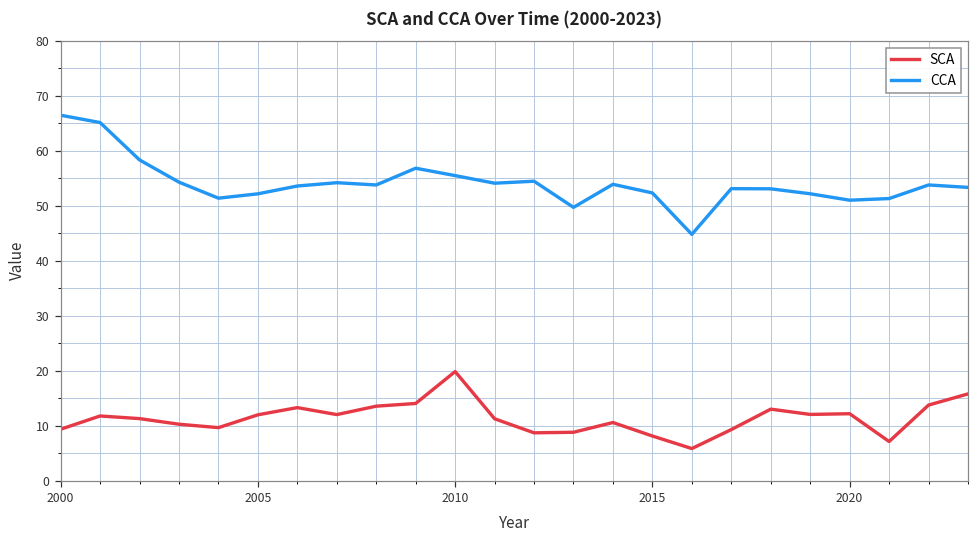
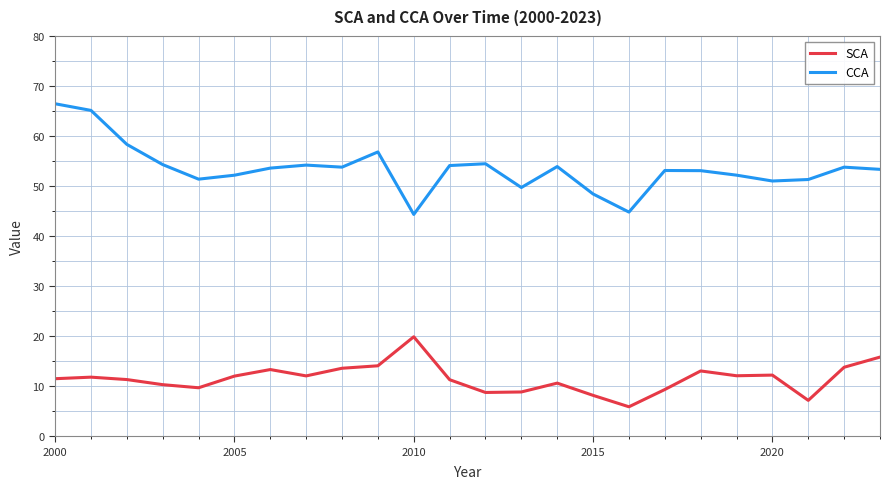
  {
    "SCA": {
-     "2000": 9,
+     "2000": 12,
      "2005": 12,
      "2010": 20,
      "2015": 8,
      "2020": 12
    },
    "CCA": {
      "2000": 66,
      "2005": 52,
-     "2010": 55,
-     "2015": 52,
+     "2010": 44,
+     "2015": 48,
      "2020": 51
    }
  }
